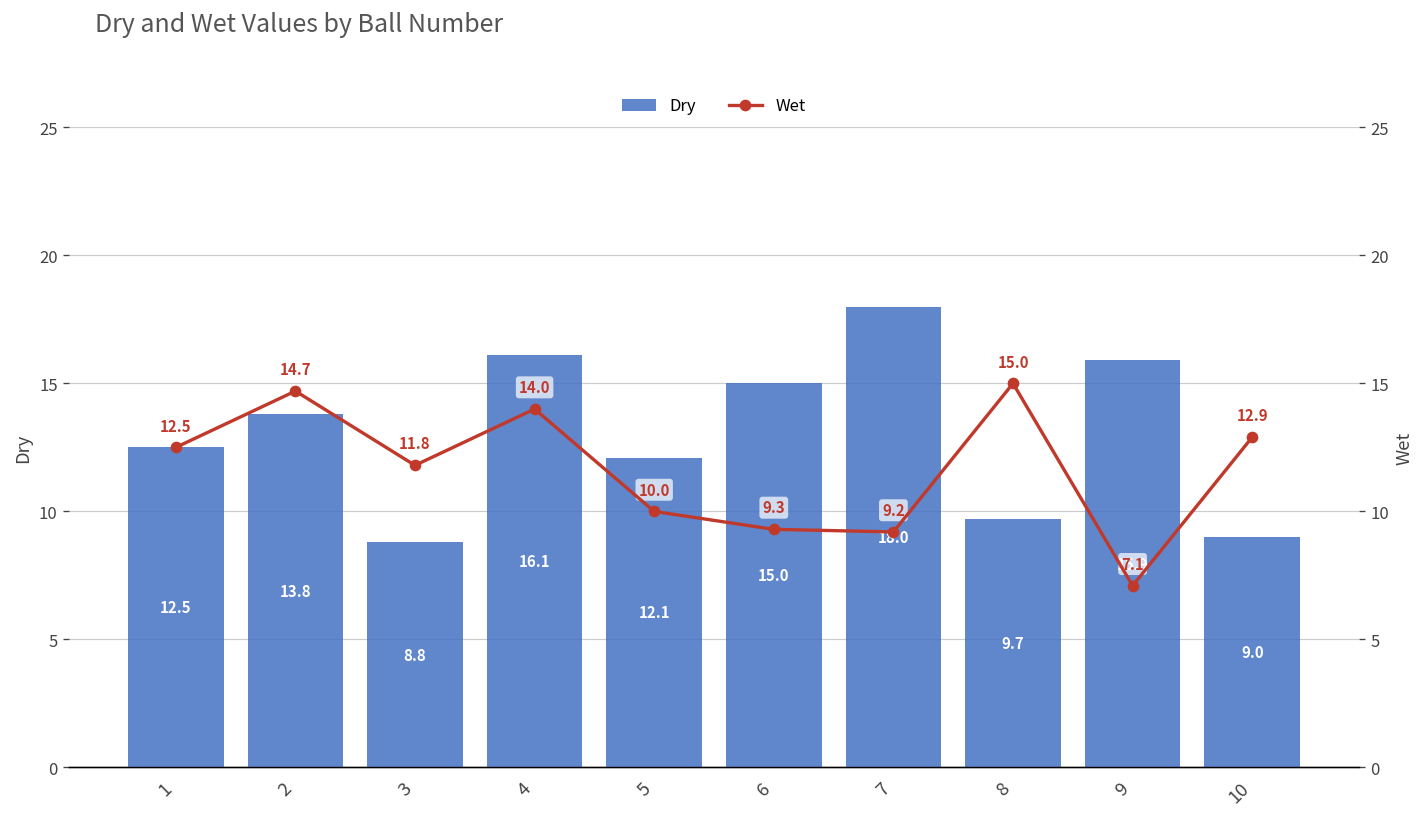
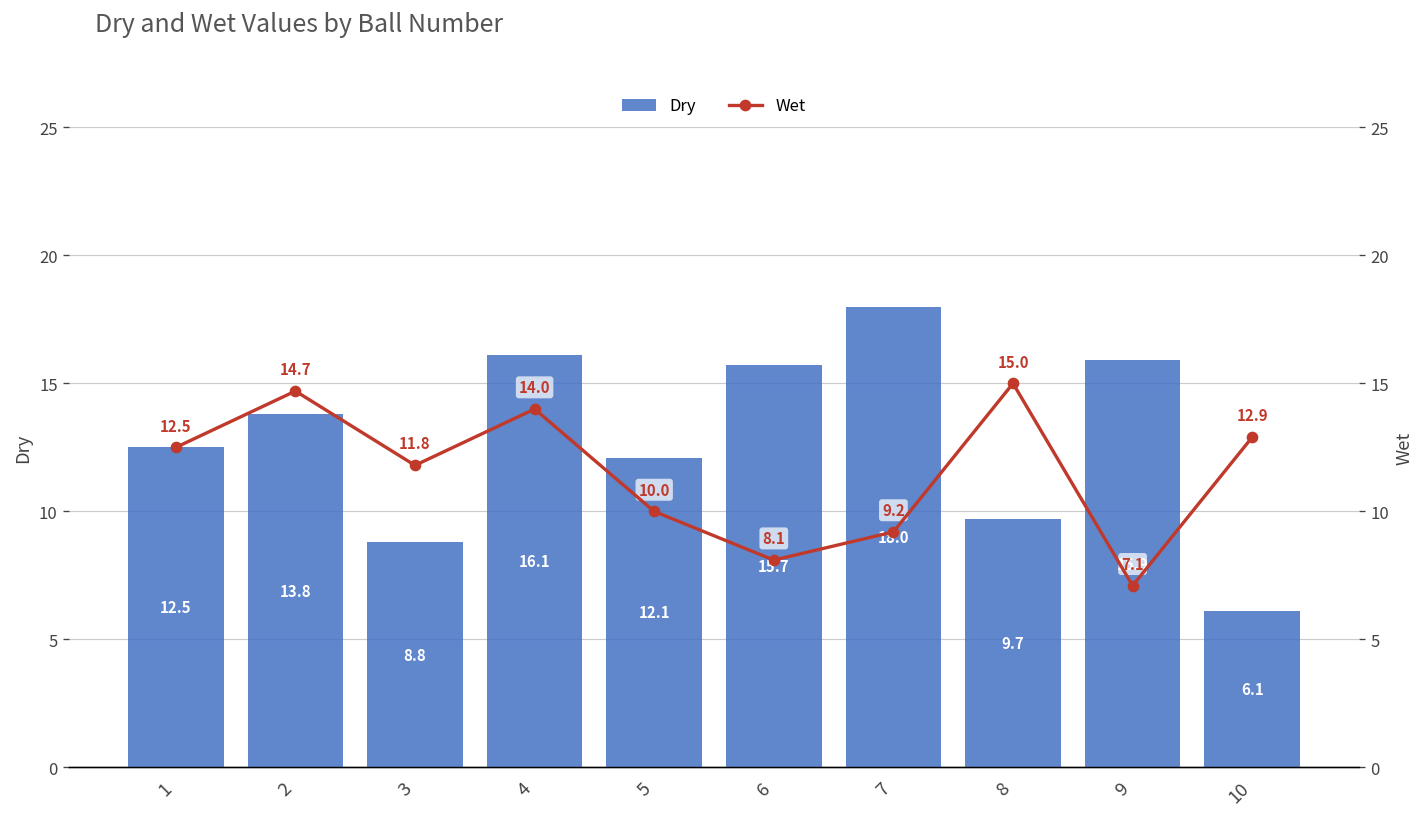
  {
    "Dry": {
      "1": 12.5,
      "2": 13.8,
      "3": 8.8,
      "4": 16.1,
      "5": 12.1,
-     "6": 15.0,
+     "6": 15.7,
      "8": 9.7,
-     "10": 9.0
+     "10": 6.1
    },
    "Wet": {
-     "6": 9.3
+     "6": 8.1
    }
  }
